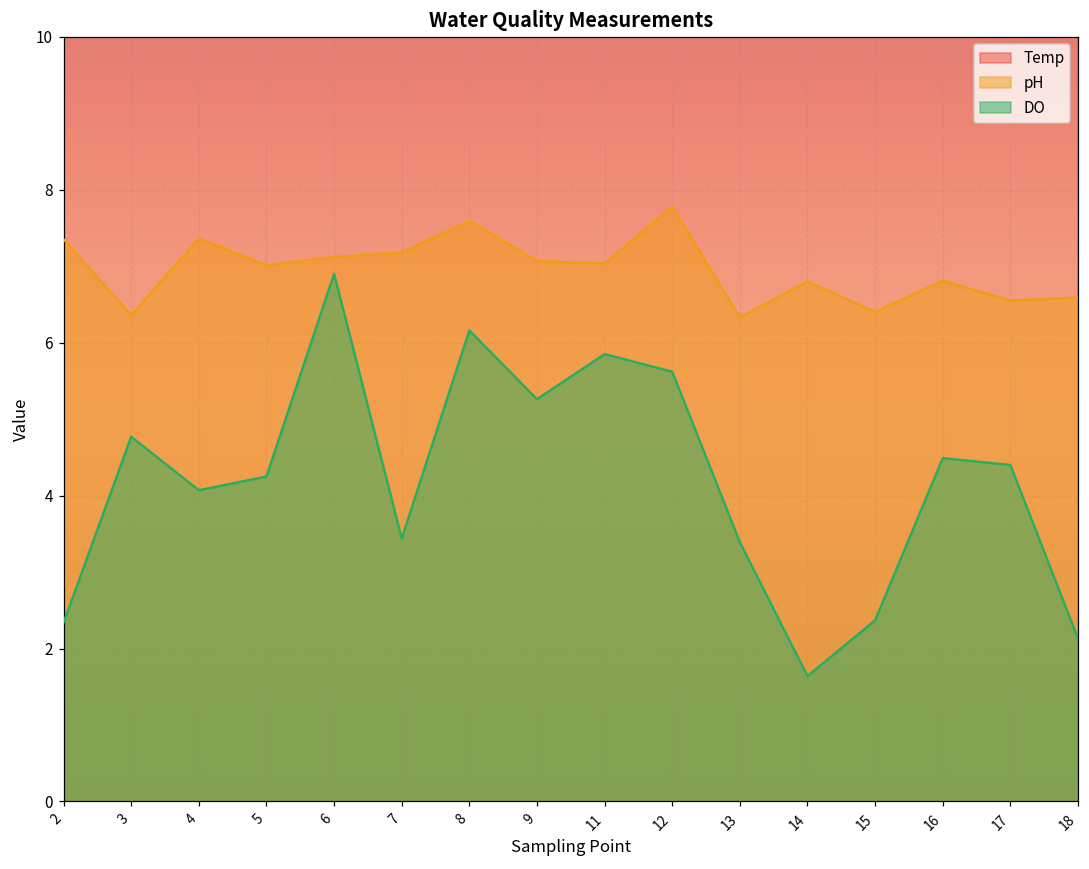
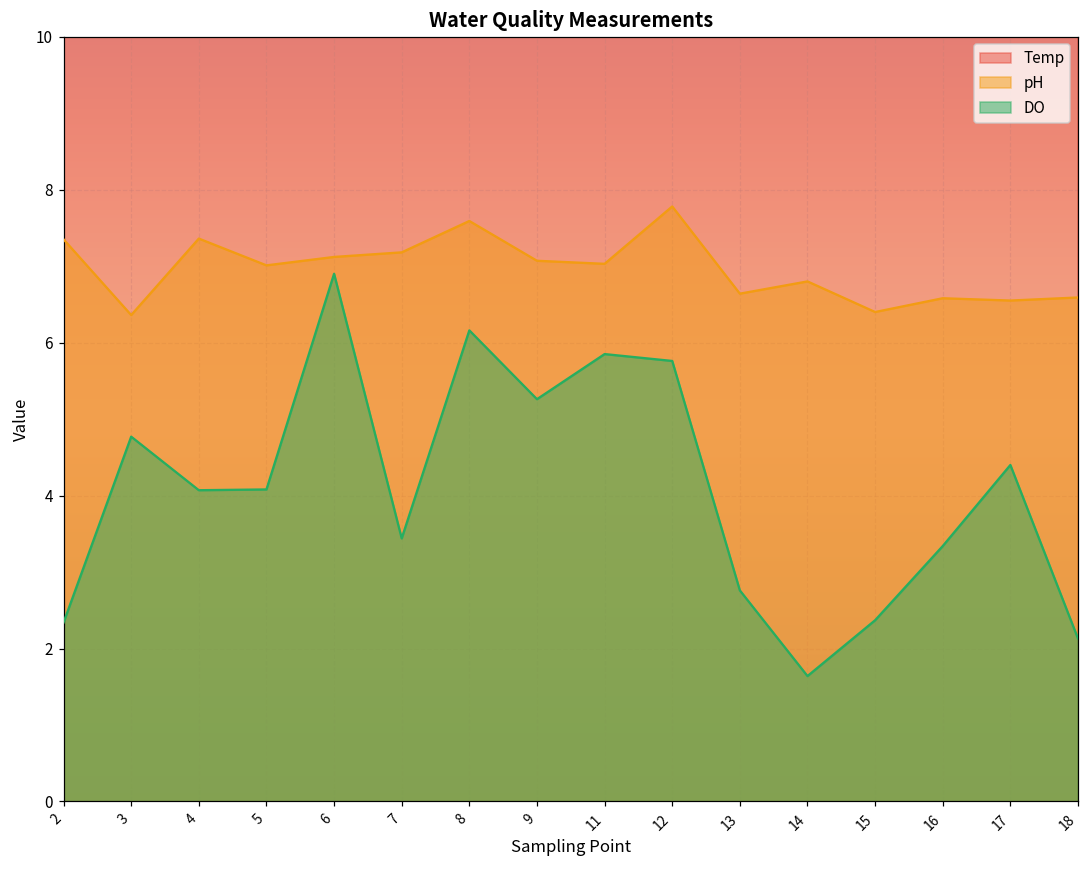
  {
    "pH": {
      "2": 7.4,
      "3": 6.4,
      "4": 7.4,
      "5": 7.0,
      "6": 7.1,
      "7": 7.2,
      "8": 7.6,
      "9": 7.1,
      "11": 7.0,
      "12": 7.8,
-     "13": 6.3,
+     "13": 6.6,
      "14": 6.8,
      "15": 6.4,
-     "16": 6.8,
+     "16": 6.6,
      "17": 6.6,
      "18": 6.6
    },
    "DO": {
      "2": 2.3,
      "3": 4.8,
      "4": 4.1,
-     "5": 4.3,
+     "5": 4.1,
      "6": 6.9,
      "7": 3.4,
      "8": 6.2,
      "9": 5.3,
      "11": 5.9,
-     "12": 5.6,
-     "13": 3.4,
+     "12": 5.8,
+     "13": 2.8,
      "14": 1.6,
      "15": 2.4,
-     "16": 4.5,
+     "16": 3.3,
      "17": 4.4,
      "18": 2.1
    }
  }
